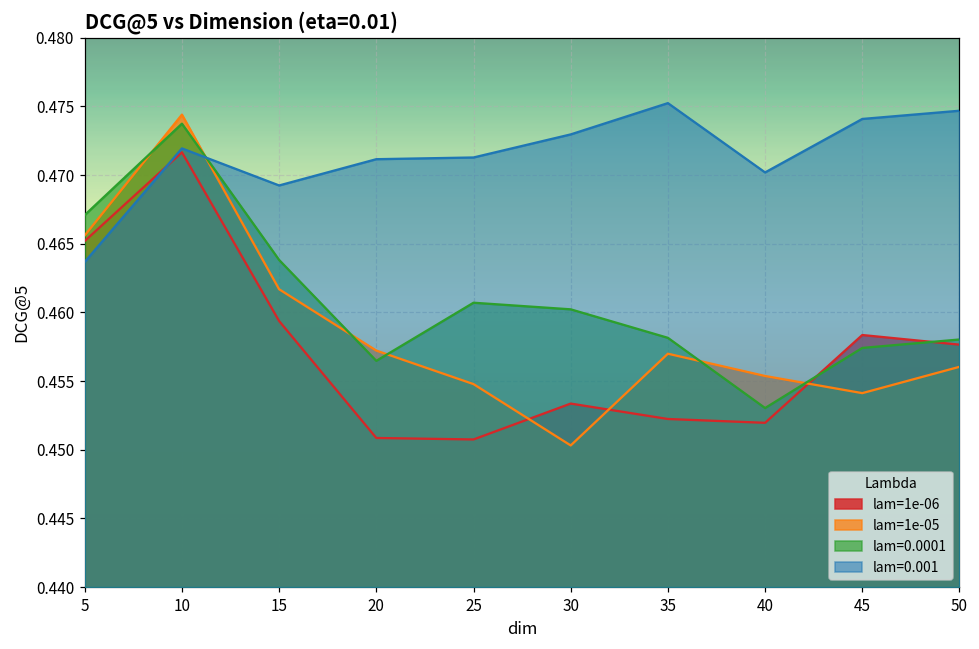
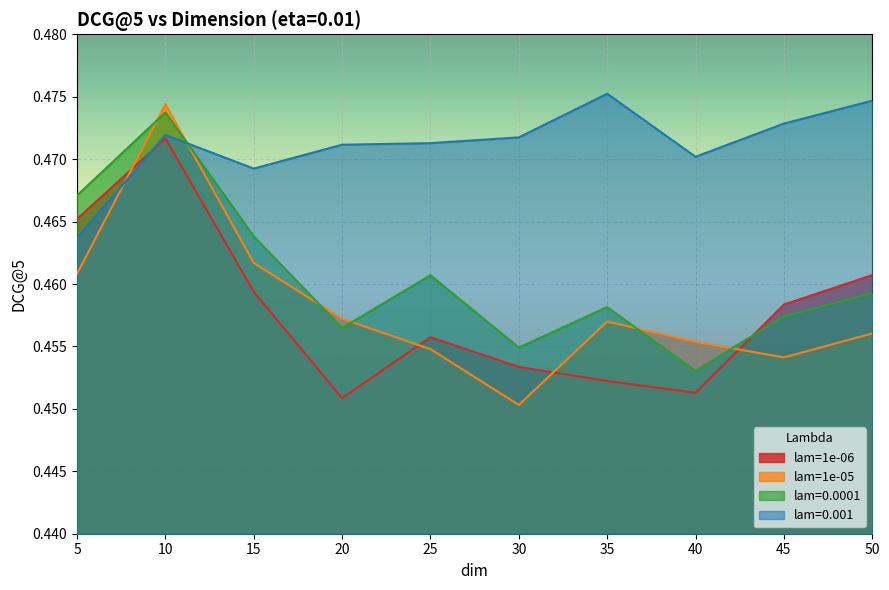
  {
    "lam=1e-06": {
      "5": 0.4652,
      "10": 0.4717,
      "15": 0.4594,
      "20": 0.4509,
-     "25": 0.4507,
+     "25": 0.4557,
      "30": 0.4534,
      "35": 0.4522,
-     "40": 0.4520,
+     "40": 0.4513,
      "45": 0.4584,
-     "50": 0.4577
+     "50": 0.4607
    },
    "lam=1e-05": {
-     "5": 0.4656,
+     "5": 0.4608,
      "10": 0.4744,
      "15": 0.4617,
      "20": 0.4572,
      "25": 0.4548,
      "30": 0.4503,
      "35": 0.4570,
      "40": 0.4554,
      "45": 0.4541,
      "50": 0.4560
    },
    "lam=0.0001": {
      "5": 0.4671,
      "10": 0.4737,
      "15": 0.4638,
      "20": 0.4565,
      "25": 0.4607,
-     "30": 0.4602,
+     "30": 0.4549,
      "35": 0.4581,
      "40": 0.4530,
      "45": 0.4574,
-     "50": 0.4580
+     "50": 0.4593
    },
    "lam=0.001": {
      "5": 0.4637,
      "10": 0.4719,
      "15": 0.4692,
      "20": 0.4712,
      "25": 0.4713,
-     "30": 0.4730,
+     "30": 0.4717,
      "35": 0.4752,
      "40": 0.4702,
-     "45": 0.4741,
+     "45": 0.4728,
      "50": 0.4747
    }
  }
